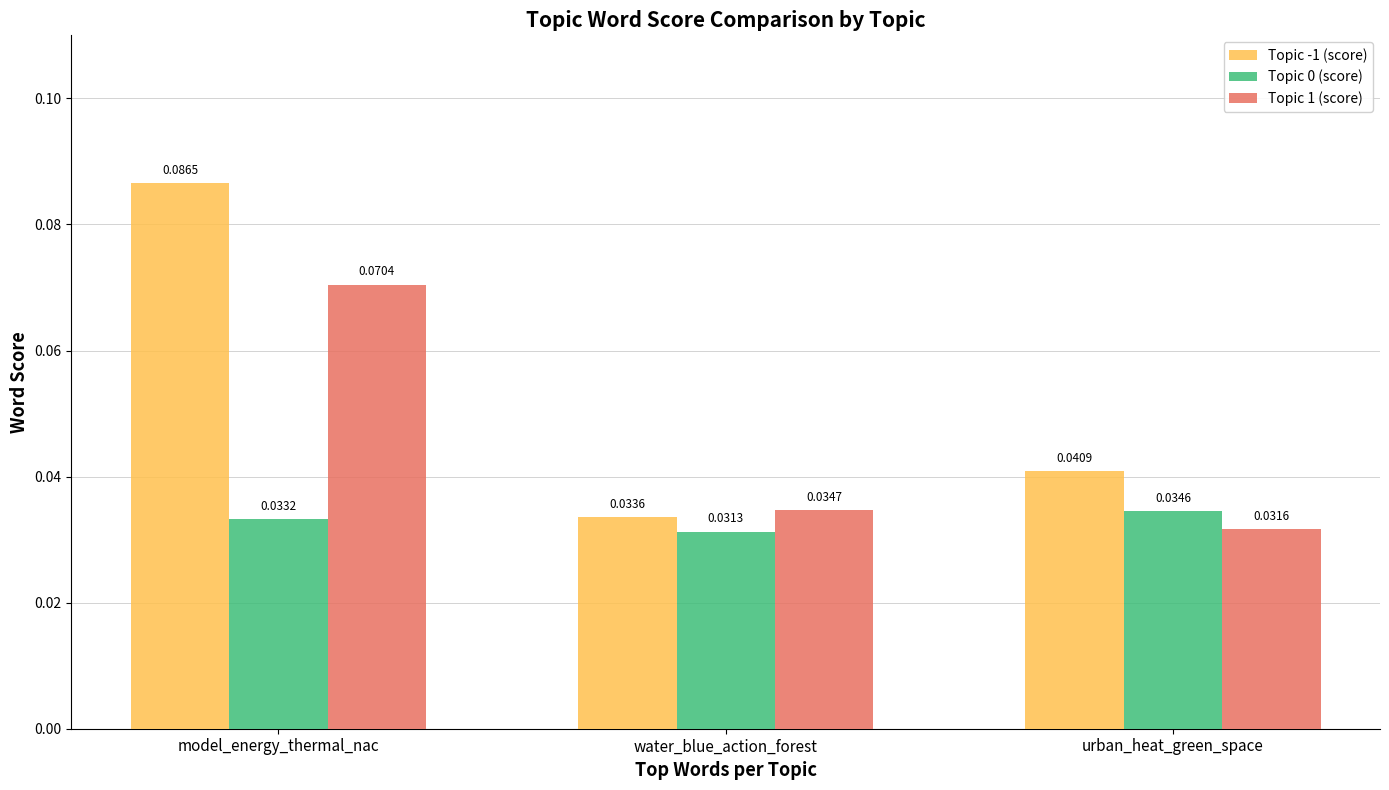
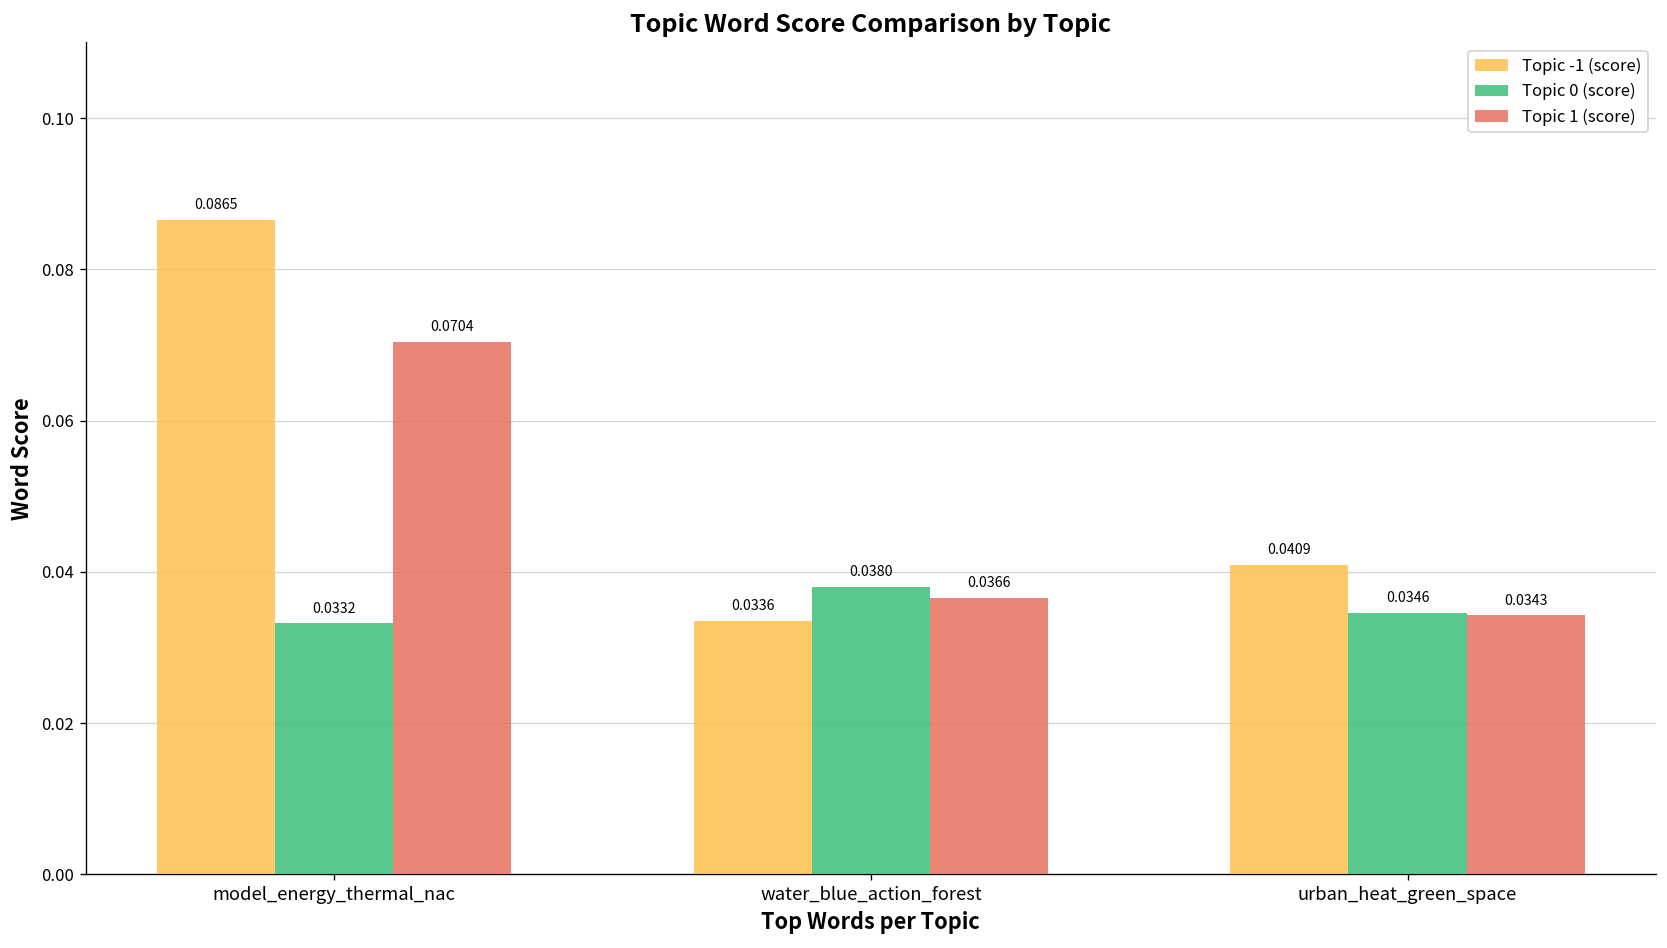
  {
    "Topic -1 (score)": {
      "model_energy_thermal_nac": 0.0865,
      "water_blue_action_forest": 0.0336,
      "urban_heat_green_space": 0.0409
    },
    "Topic 0 (score)": {
      "model_energy_thermal_nac": 0.0332,
-     "water_blue_action_forest": 0.0313,
+     "water_blue_action_forest": 0.0380,
      "urban_heat_green_space": 0.0346
    },
    "Topic 1 (score)": {
      "model_energy_thermal_nac": 0.0704,
-     "water_blue_action_forest": 0.0347,
-     "urban_heat_green_space": 0.0316
+     "water_blue_action_forest": 0.0366,
+     "urban_heat_green_space": 0.0343
    }
  }
